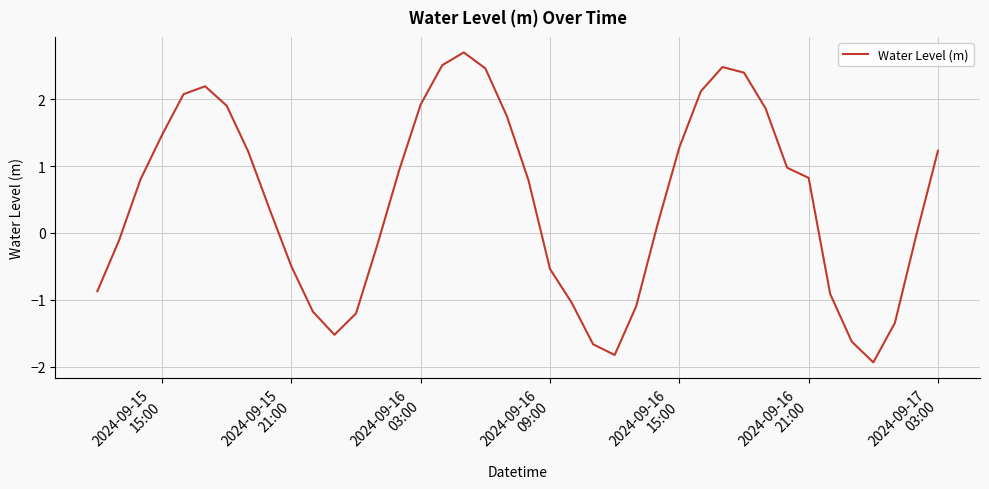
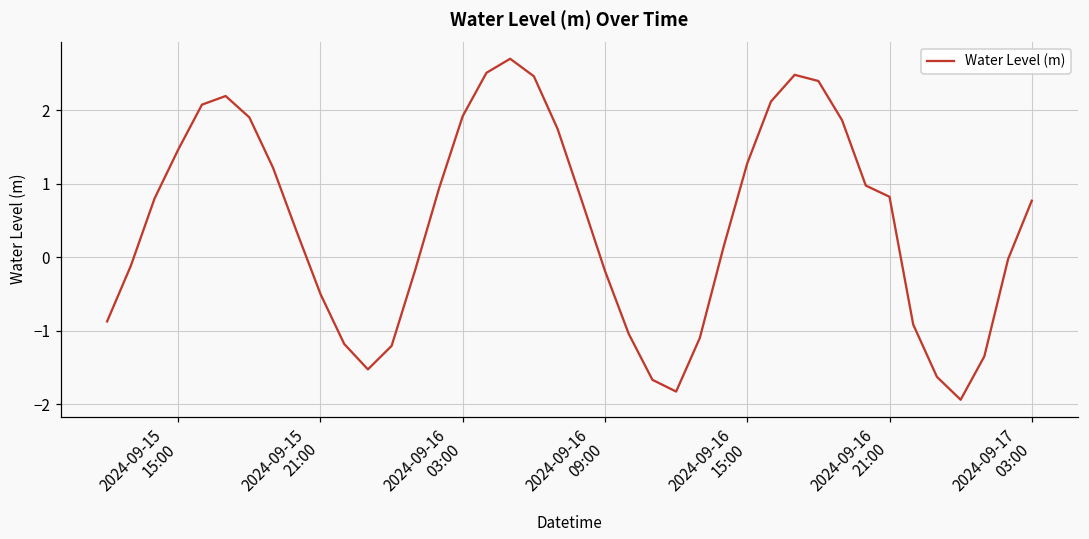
  {
    "2024-09-15 15:00": 1.5,
    "2024-09-15 21:00": -0.5,
    "2024-09-16 03:00": 1.9,
-   "2024-09-16 09:00": -0.5,
+   "2024-09-16 09:00": -0.2,
    "2024-09-16 15:00": 1.3,
    "2024-09-16 21:00": 0.8,
-   "2024-09-17 03:00": 1.2
+   "2024-09-17 03:00": 0.8
  }
